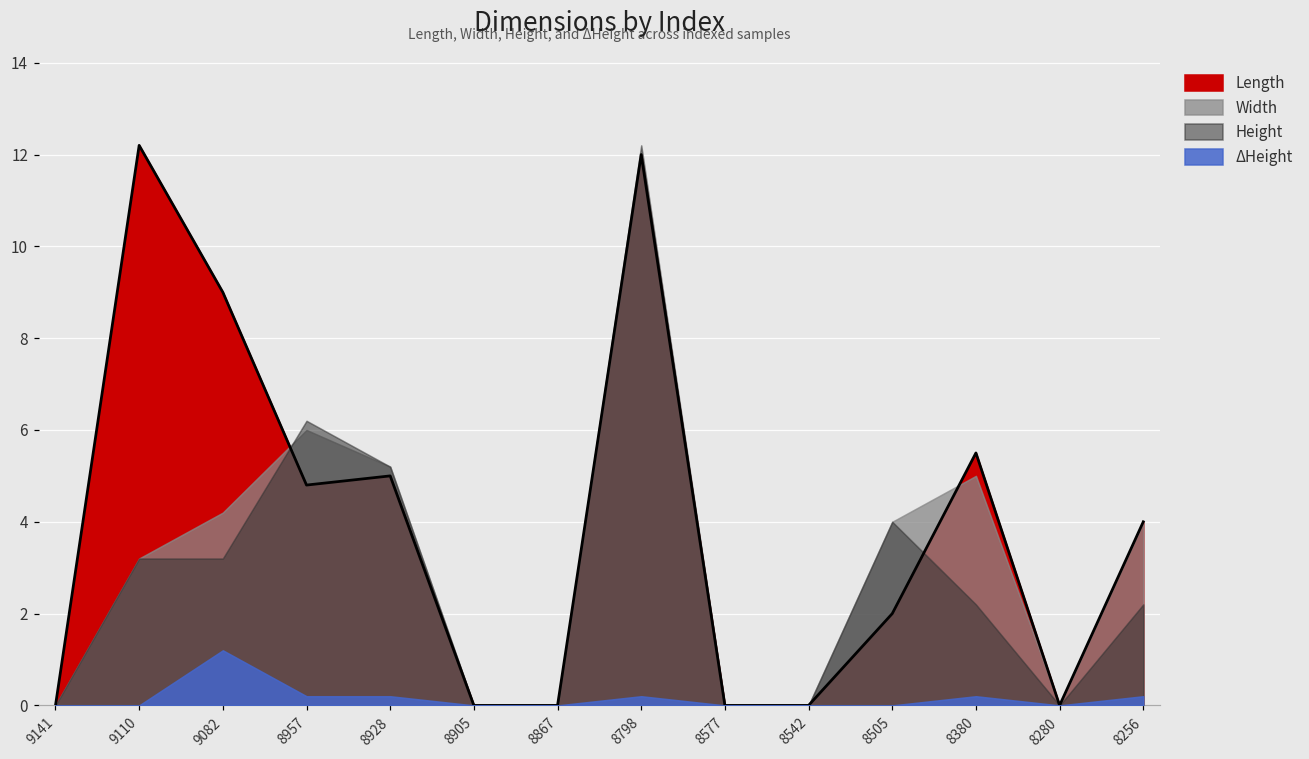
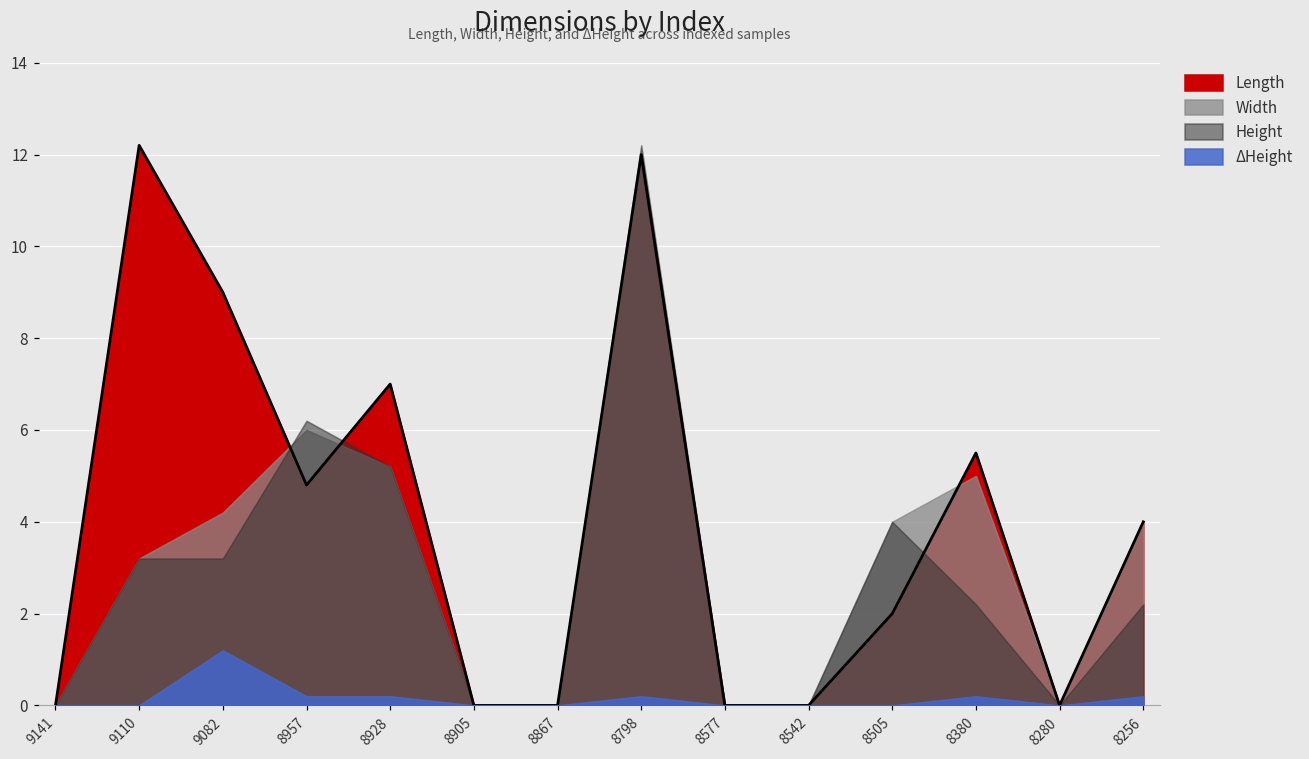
  {
    "Length": {
      "9110": 12.2,
      "9082": 9,
      "8957": 4.8,
-     "8928": 5,
+     "8928": 7,
      "8505": 2,
      "8380": 5.5
    },
    "Width": {
      "9082": 4.2,
      "8957": 6,
      "8380": 5
    },
    "Height": {
      "9082": 3.2,
      "8957": 6.2,
      "8798": 12.2,
      "8380": 2.2,
      "8256": 2.2
    },
    "ΔHeight": {
      "9110": 0,
      "9082": 1.2,
      "8957": 0.2,
      "8928": 0.2,
      "8798": 0.2,
      "8505": 0,
      "8380": 0.2,
      "8256": 0.2
    }
  }
